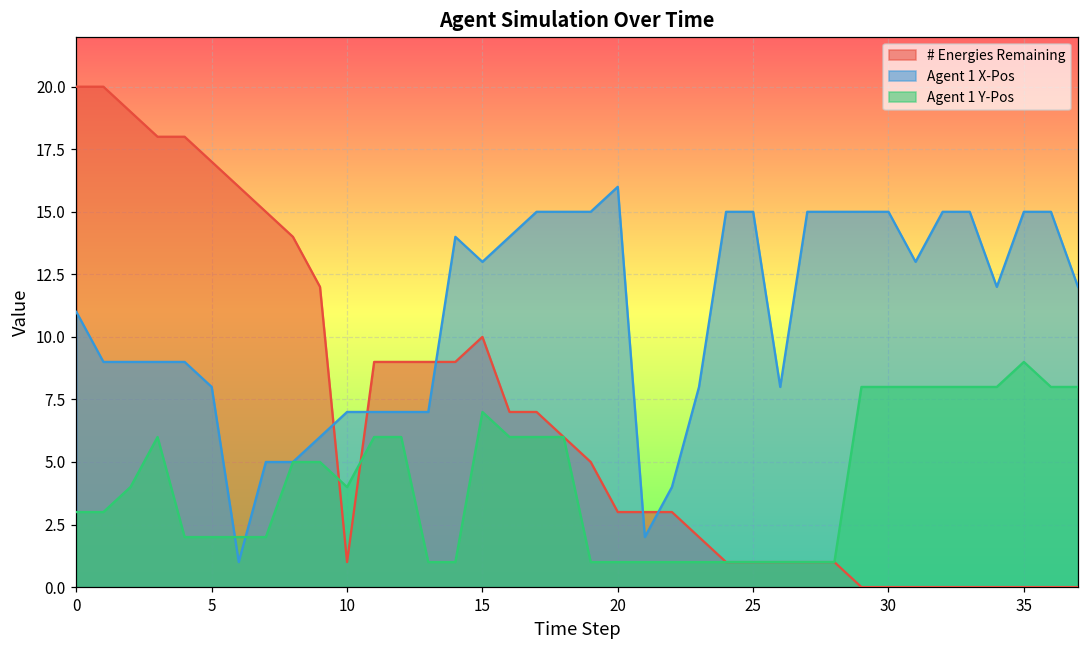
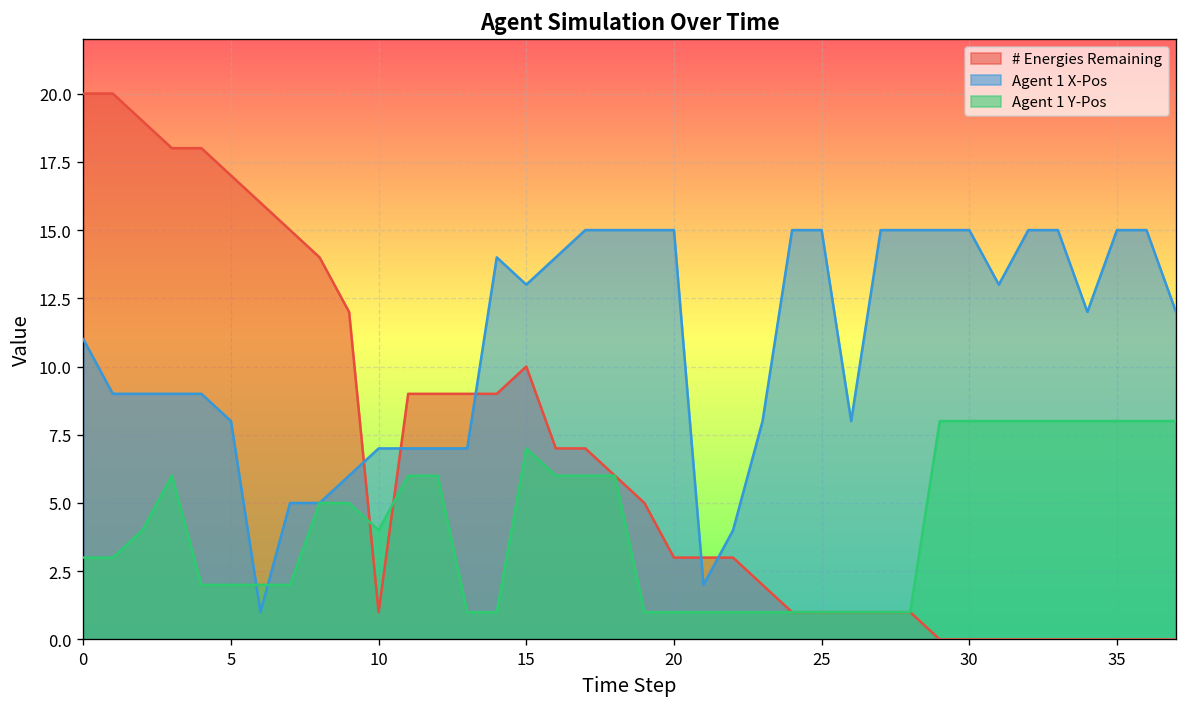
  {
    "# Energies Remaining": {
      "0": 20,
      "5": 17,
      "10": 1,
      "15": 10,
      "20": 3,
      "30": 0,
      "35": 0
    },
    "Agent 1 X-Pos": {
      "0": 11,
      "5": 8,
      "10": 7,
      "15": 13,
-     "20": 16,
+     "20": 15,
      "25": 15,
      "30": 15,
      "35": 15
    },
    "Agent 1 Y-Pos": {
      "0": 3,
      "5": 2,
      "10": 4,
      "15": 7,
      "20": 1,
      "30": 8,
-     "35": 9
+     "35": 8
    }
  }
